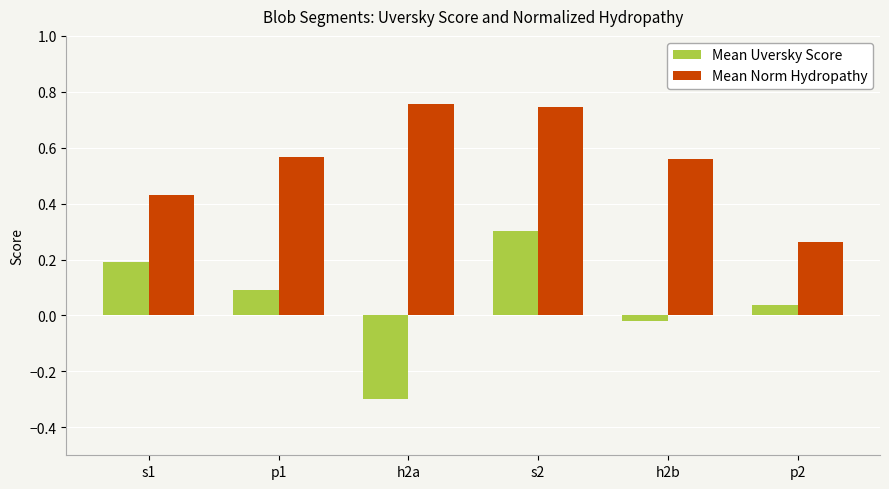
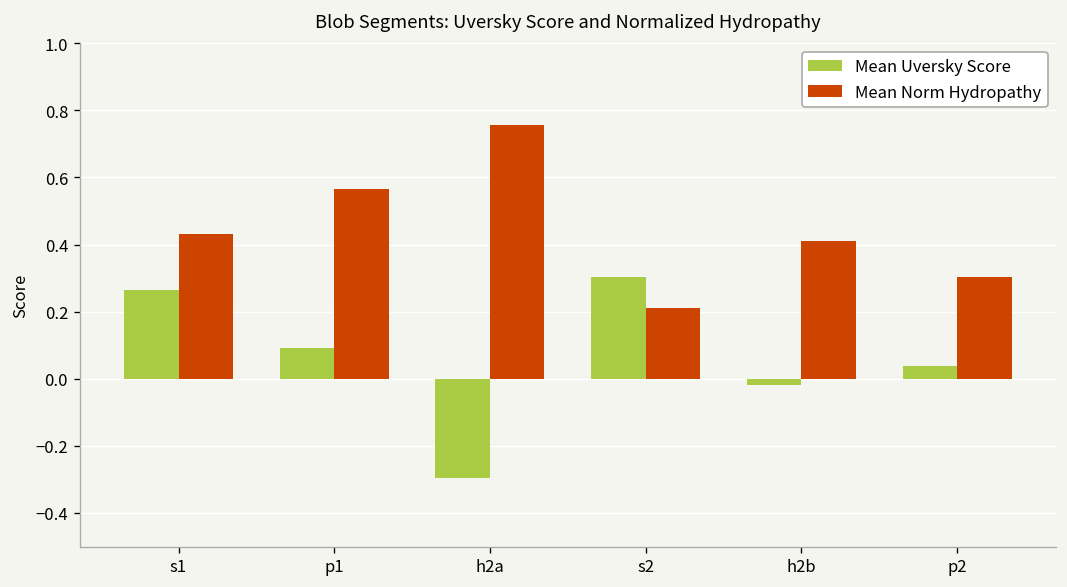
  {
    "Mean Uversky Score": {
-     "s1": 0.19,
+     "s1": 0.26,
      "p1": 0.09,
      "h2a": -0.30,
      "s2": 0.30,
      "h2b": -0.02,
      "p2": 0.04
    },
    "Mean Norm Hydropathy": {
      "s1": 0.43,
      "p1": 0.57,
      "h2a": 0.76,
-     "s2": 0.74,
-     "h2b": 0.56,
-     "p2": 0.26
+     "s2": 0.21,
+     "h2b": 0.41,
+     "p2": 0.30
    }
  }
